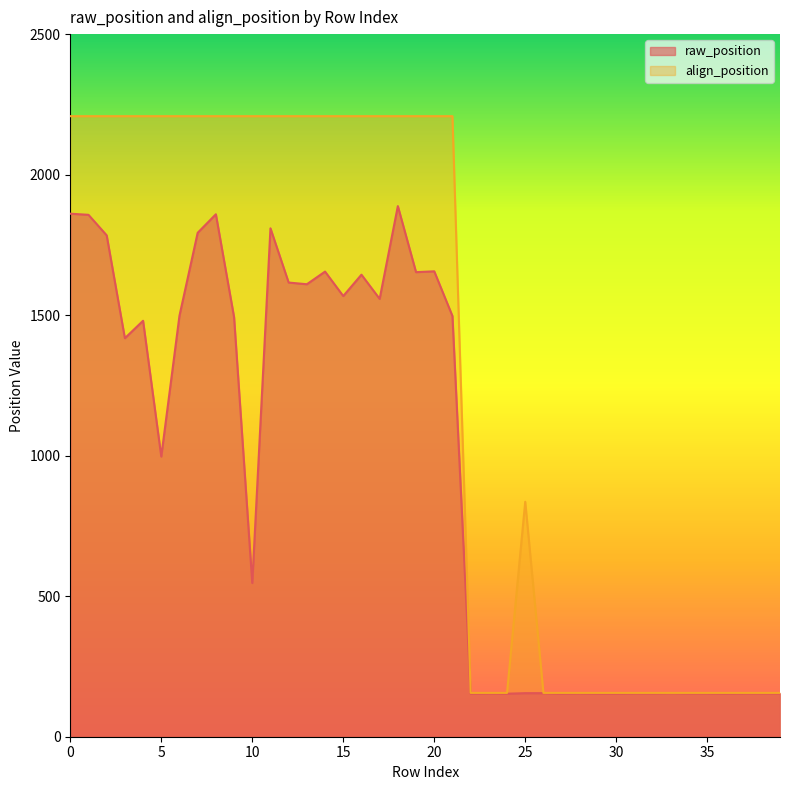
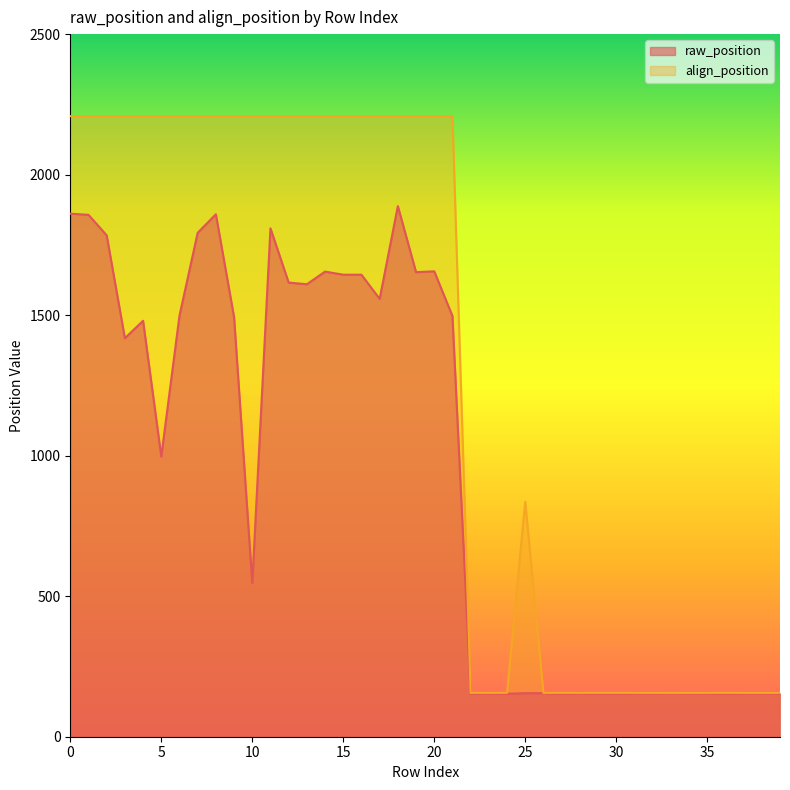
  {
    "raw_position": {
      "0": 1860,
      "5": 1000,
      "10": 550,
-     "15": 1570,
+     "15": 1640,
      "20": 1660,
      "25": 160
    },
    "align_position": {
      "0": 2210,
      "5": 2210,
      "10": 2210,
      "15": 2210,
      "20": 2210,
      "25": 840
    }
  }
